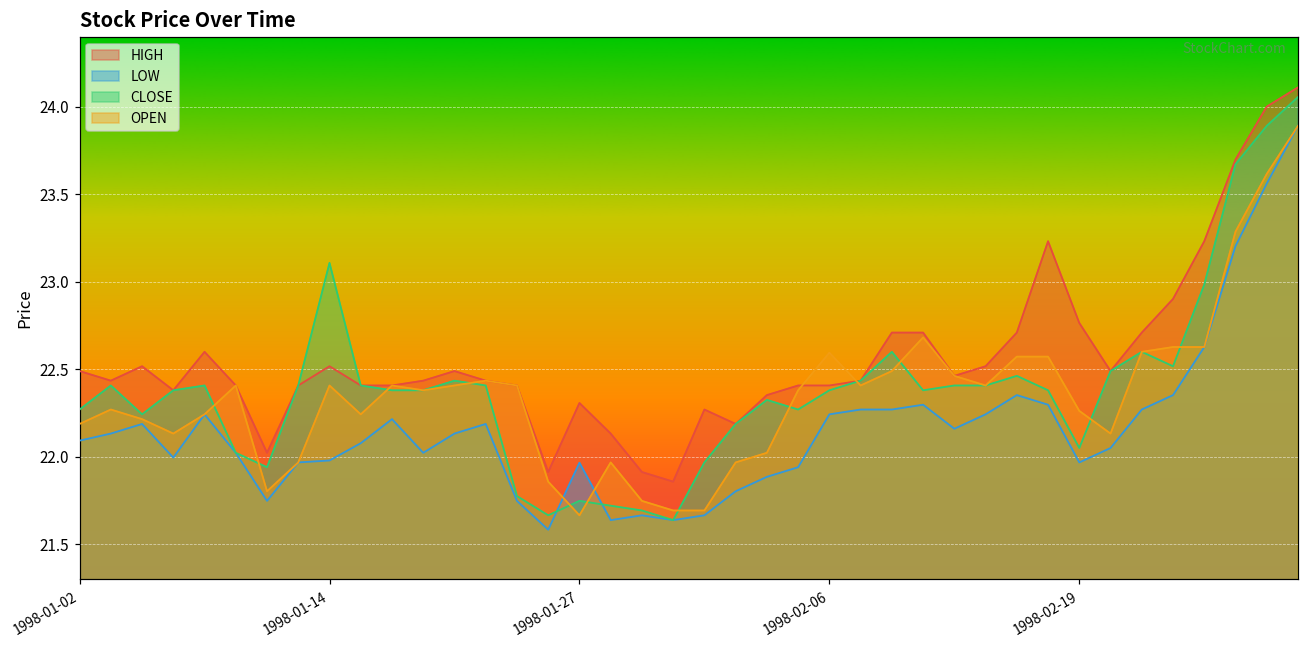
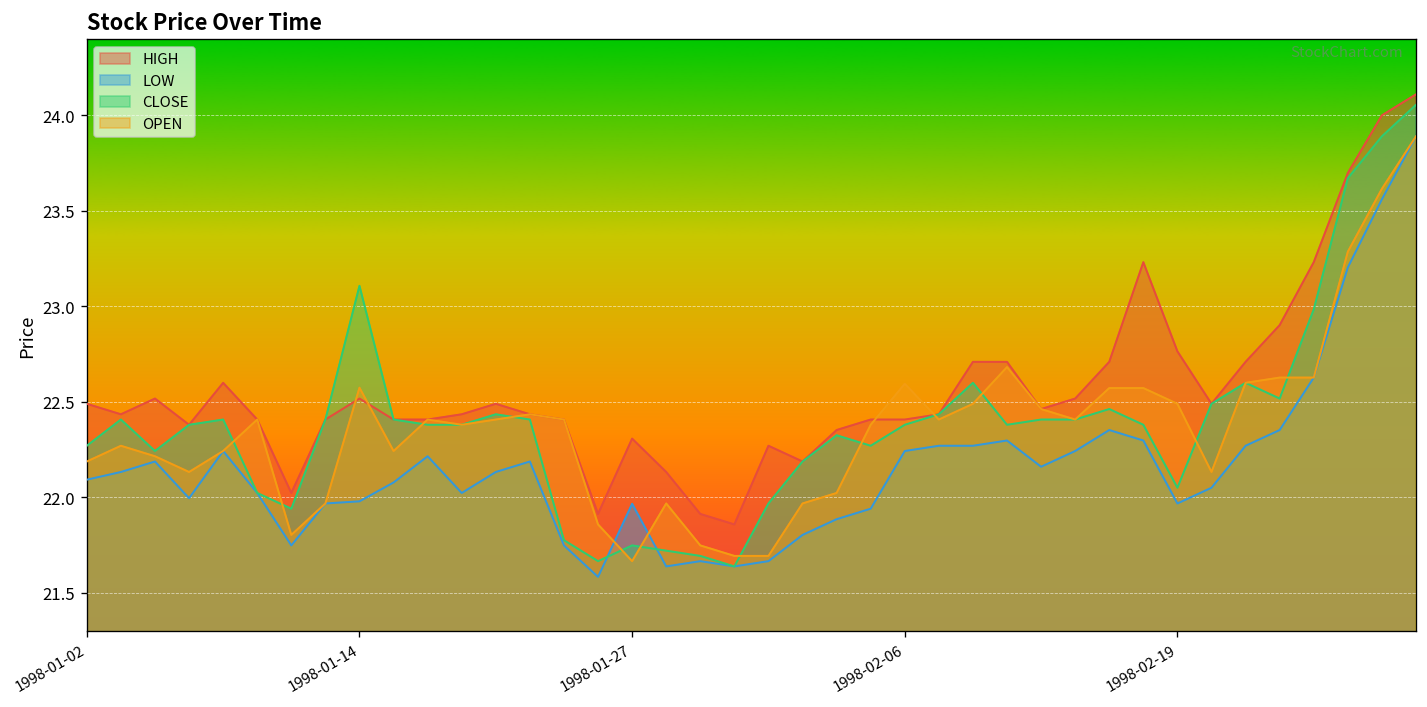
  {
    "HIGH": {
      "1998-01-02": 22.49,
      "1998-01-14": 22.52,
      "1998-01-27": 22.31,
      "1998-02-06": 22.41,
      "1998-02-19": 22.76
    },
    "LOW": {
      "1998-01-02": 22.09,
      "1998-01-14": 21.98,
      "1998-01-27": 21.97,
      "1998-02-06": 22.24,
      "1998-02-19": 21.97
    },
    "CLOSE": {
      "1998-01-02": 22.27,
      "1998-01-14": 23.11,
      "1998-01-27": 21.75,
      "1998-02-06": 22.38,
      "1998-02-19": 22.05
    },
    "OPEN": {
      "1998-01-02": 22.19,
-     "1998-01-14": 22.41,
+     "1998-01-14": 22.57,
      "1998-01-27": 21.67,
      "1998-02-06": 22.59,
-     "1998-02-19": 22.26
+     "1998-02-19": 22.49
    }
  }
